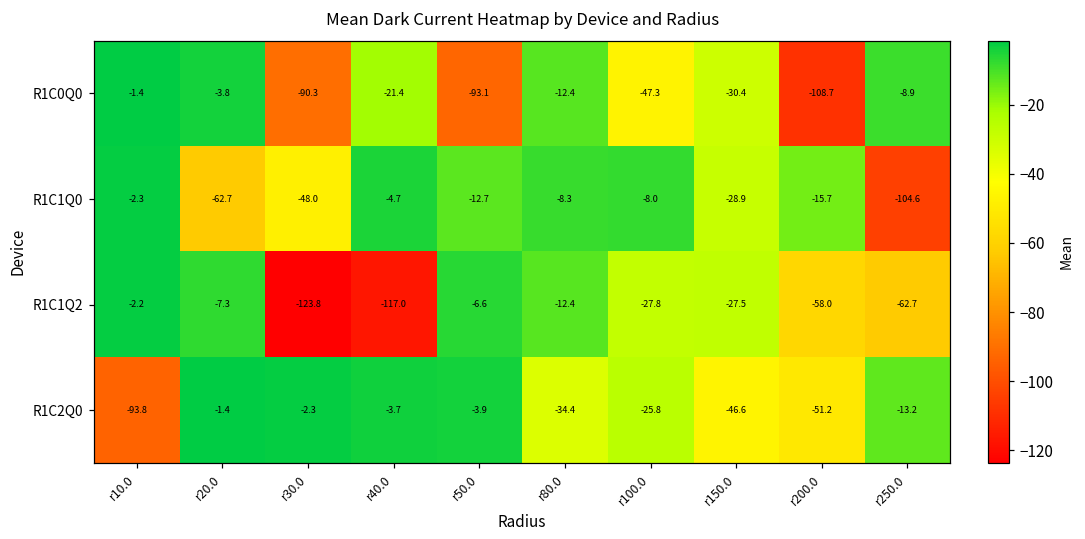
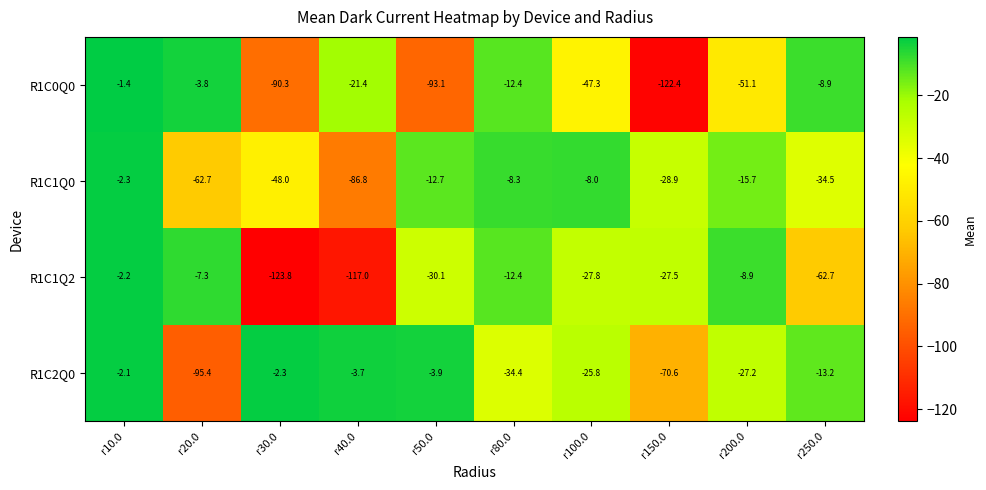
  {
    "R1C0Q0": {
      "r10.0": -1.4,
      "r20.0": -3.8,
      "r30.0": -90.3,
      "r40.0": -21.4,
      "r50.0": -93.1,
      "r80.0": -12.4,
      "r100.0": -47.3,
-     "r150.0": -30.4,
-     "r200.0": -108.7,
+     "r150.0": -122.4,
+     "r200.0": -51.1,
      "r250.0": -8.9
    },
    "R1C1Q0": {
      "r10.0": -2.3,
      "r20.0": -62.7,
      "r30.0": -48.0,
-     "r40.0": -4.7,
+     "r40.0": -86.8,
      "r50.0": -12.7,
      "r80.0": -8.3,
      "r100.0": -8.0,
      "r150.0": -28.9,
      "r200.0": -15.7,
-     "r250.0": -104.6
+     "r250.0": -34.5
    },
    "R1C1Q2": {
      "r10.0": -2.2,
      "r20.0": -7.3,
      "r30.0": -123.8,
      "r40.0": -117.0,
-     "r50.0": -6.6,
+     "r50.0": -30.1,
      "r80.0": -12.4,
      "r100.0": -27.8,
      "r150.0": -27.5,
-     "r200.0": -58.0,
+     "r200.0": -8.9,
      "r250.0": -62.7
    },
    "R1C2Q0": {
-     "r10.0": -93.8,
-     "r20.0": -1.4,
+     "r10.0": -2.1,
+     "r20.0": -95.4,
      "r30.0": -2.3,
      "r40.0": -3.7,
      "r50.0": -3.9,
      "r80.0": -34.4,
      "r100.0": -25.8,
-     "r150.0": -46.6,
-     "r200.0": -51.2,
+     "r150.0": -70.6,
+     "r200.0": -27.2,
      "r250.0": -13.2
    }
  }
